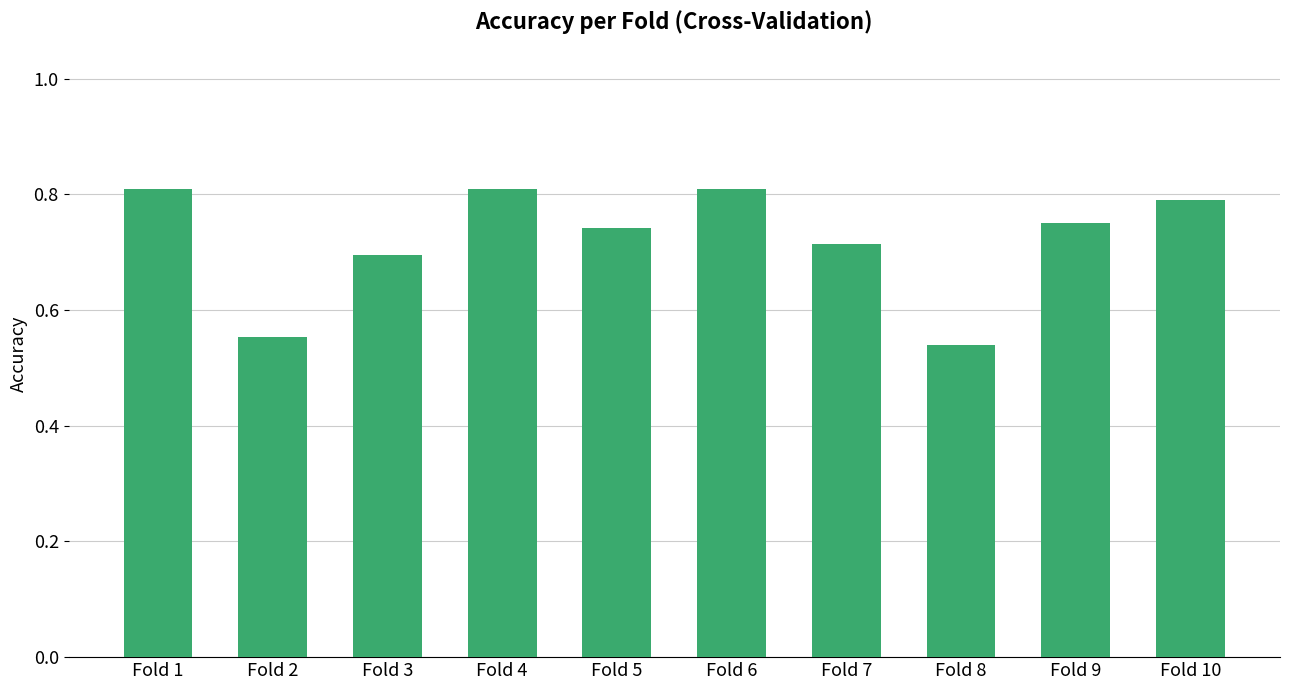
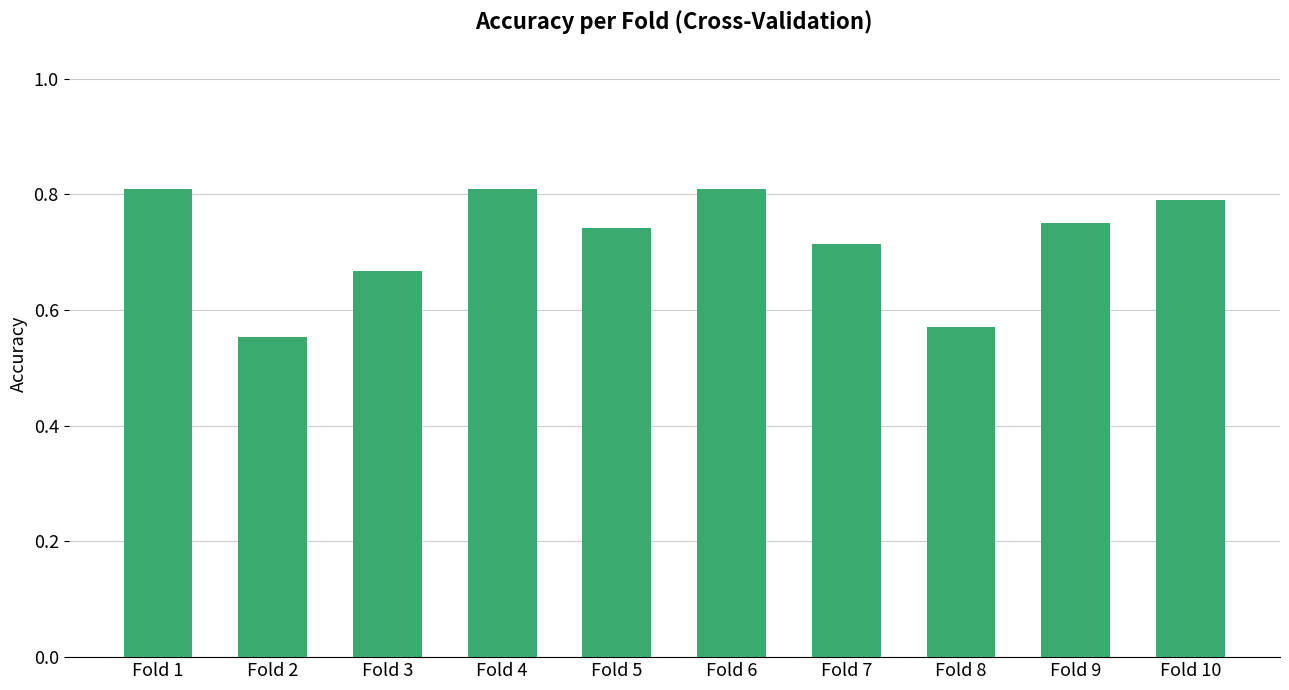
  {
    "Fold 1": 0.81,
    "Fold 2": 0.55,
-   "Fold 3": 0.69,
+   "Fold 3": 0.67,
    "Fold 4": 0.81,
    "Fold 5": 0.74,
    "Fold 6": 0.81,
    "Fold 7": 0.71,
-   "Fold 8": 0.54,
+   "Fold 8": 0.57,
    "Fold 9": 0.75,
    "Fold 10": 0.79
  }
